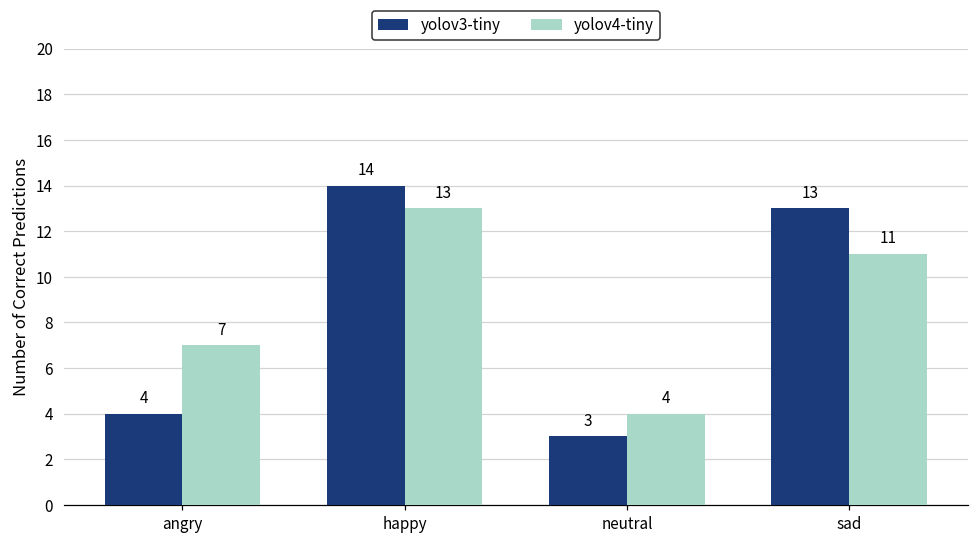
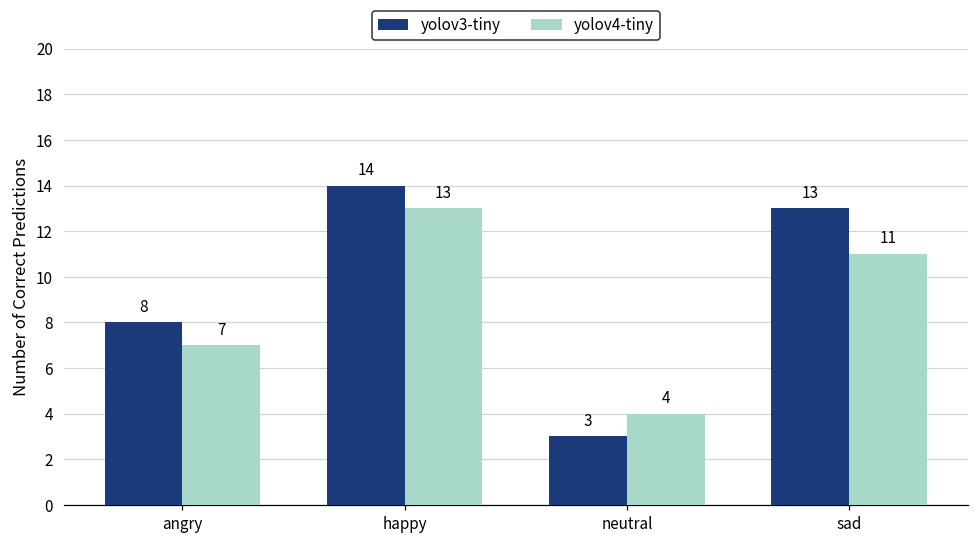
  {
    "yolov3-tiny": {
-     "angry": 4,
+     "angry": 8,
      "happy": 14,
      "neutral": 3,
      "sad": 13
    },
    "yolov4-tiny": {
      "angry": 7,
      "happy": 13,
      "neutral": 4,
      "sad": 11
    }
  }
